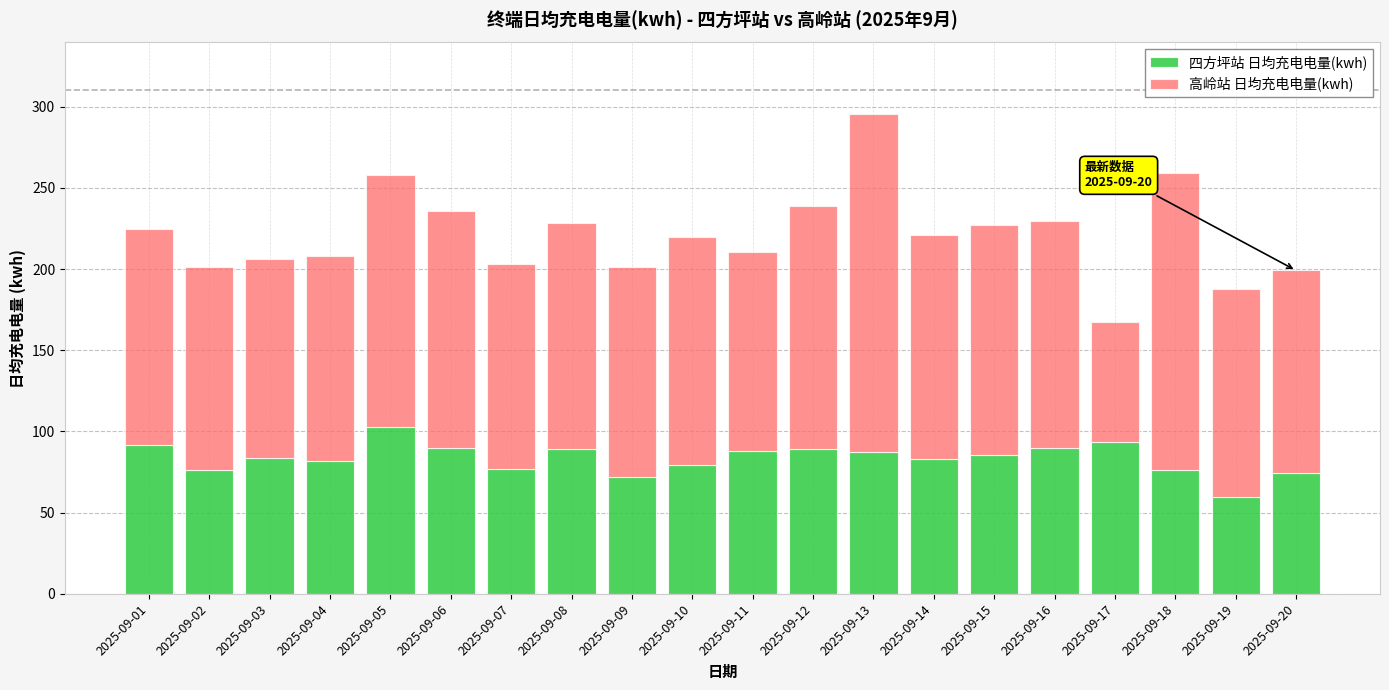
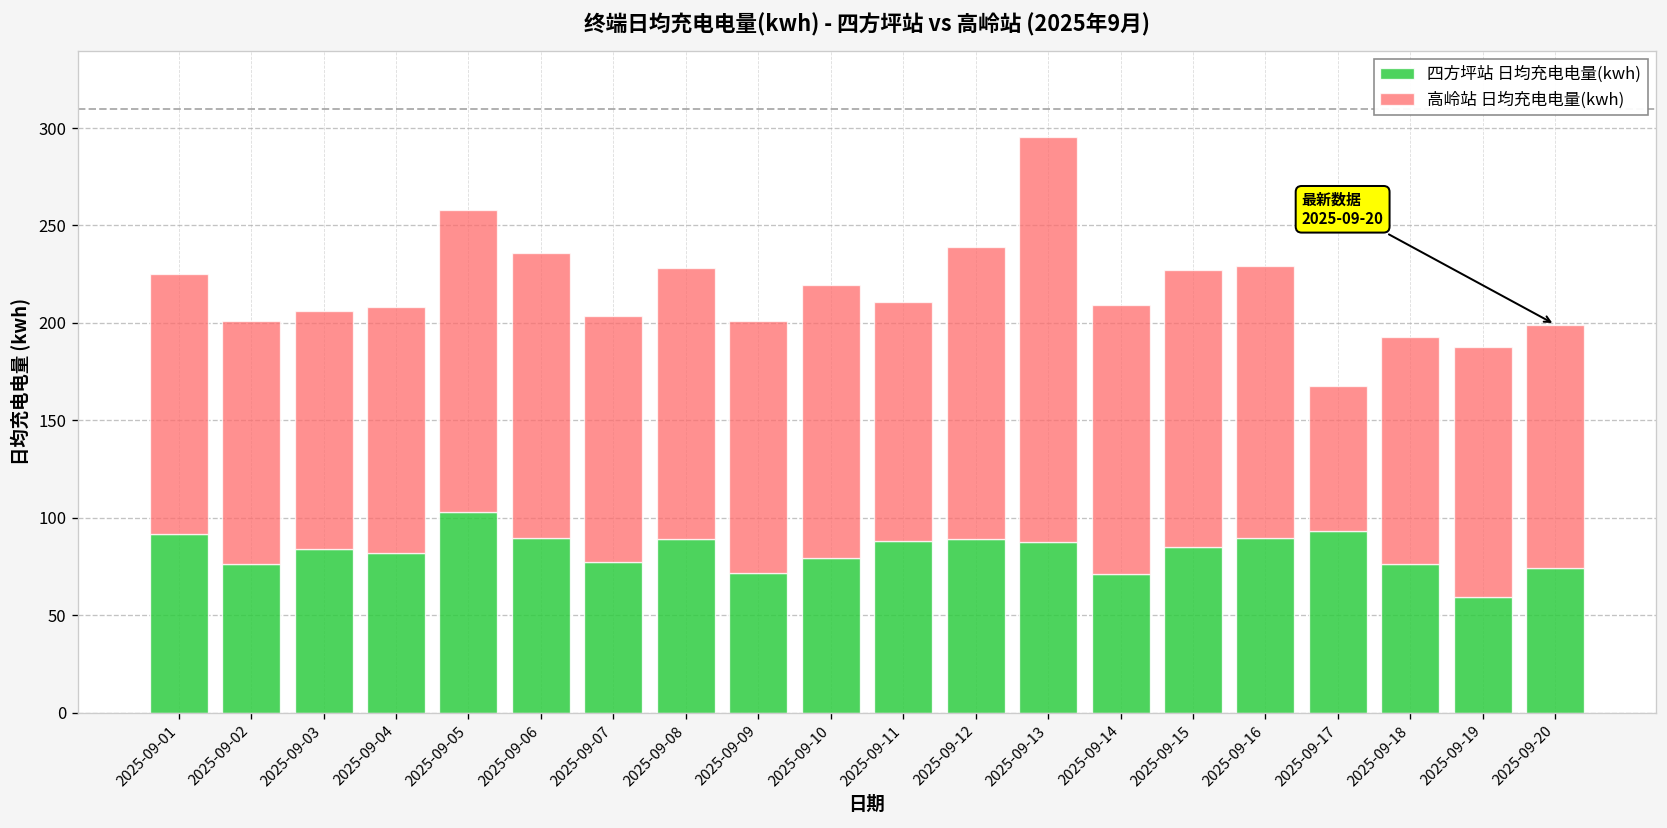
  {
    "四方坪站 日均充电电量(kwh)": {
      "2025-09-01": 92,
      "2025-09-02": 76,
      "2025-09-03": 84,
      "2025-09-04": 82,
      "2025-09-05": 103,
      "2025-09-06": 90,
      "2025-09-07": 77,
      "2025-09-08": 89,
      "2025-09-09": 72,
      "2025-09-10": 79,
      "2025-09-11": 88,
      "2025-09-12": 89,
      "2025-09-13": 87,
-     "2025-09-14": 83,
+     "2025-09-14": 71,
      "2025-09-15": 85,
      "2025-09-16": 90,
      "2025-09-17": 93,
      "2025-09-18": 76,
      "2025-09-19": 60,
      "2025-09-20": 74
    },
    "高岭站 日均充电电量(kwh)": {
      "2025-09-01": 133,
      "2025-09-02": 125,
      "2025-09-03": 122,
      "2025-09-04": 126,
      "2025-09-05": 155,
      "2025-09-06": 146,
      "2025-09-07": 126,
      "2025-09-08": 139,
      "2025-09-09": 129,
      "2025-09-10": 140,
      "2025-09-11": 123,
      "2025-09-12": 149,
      "2025-09-13": 208,
      "2025-09-14": 138,
      "2025-09-15": 142,
      "2025-09-16": 140,
      "2025-09-17": 74,
-     "2025-09-18": 183,
+     "2025-09-18": 117,
      "2025-09-19": 128
    }
  }
